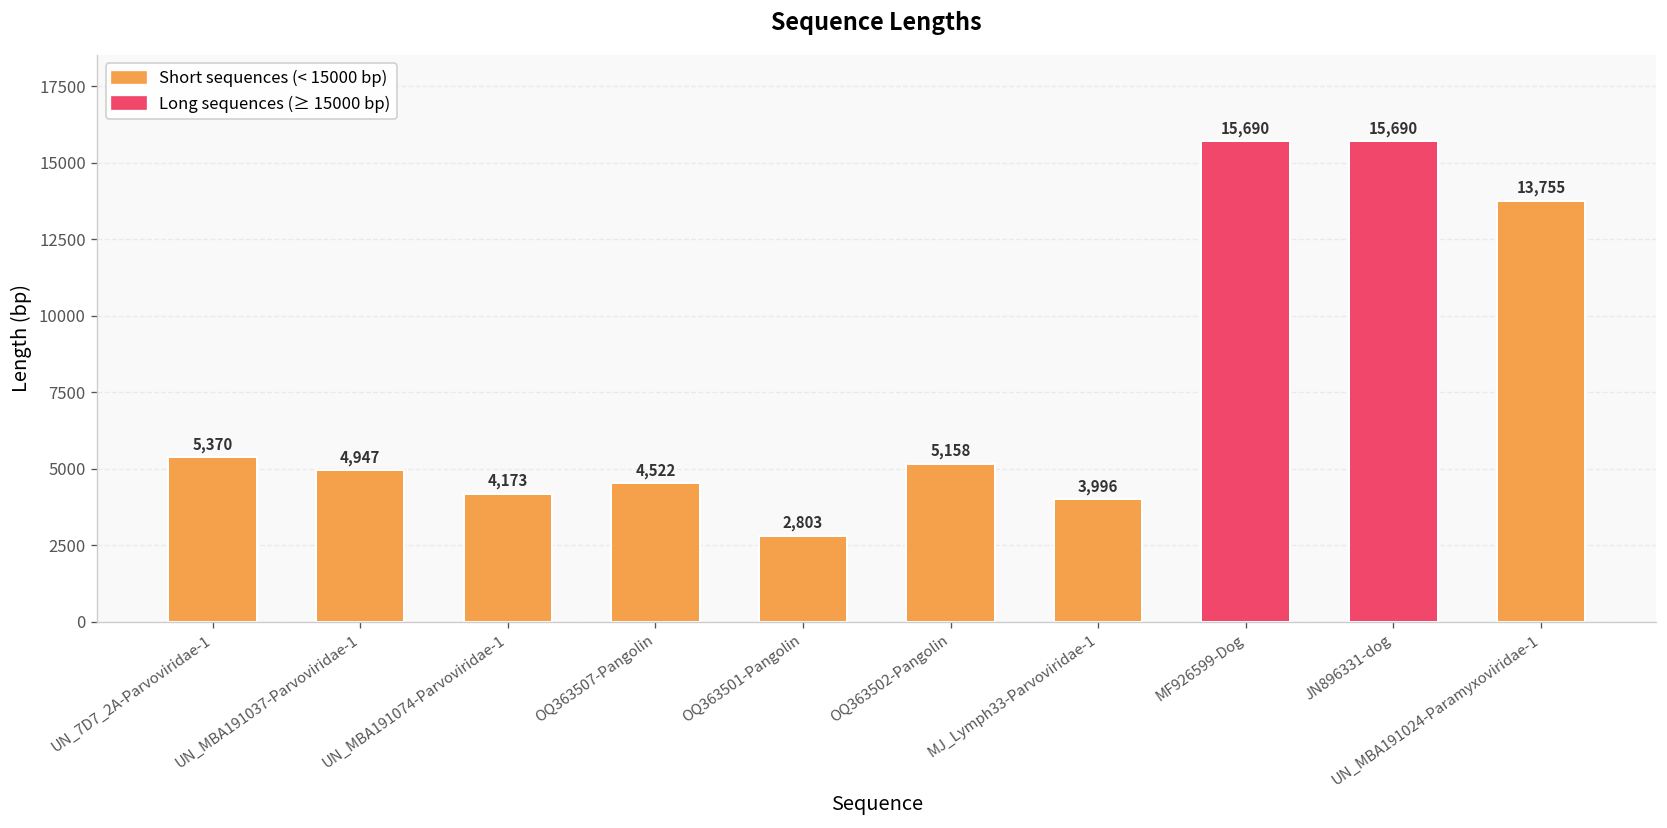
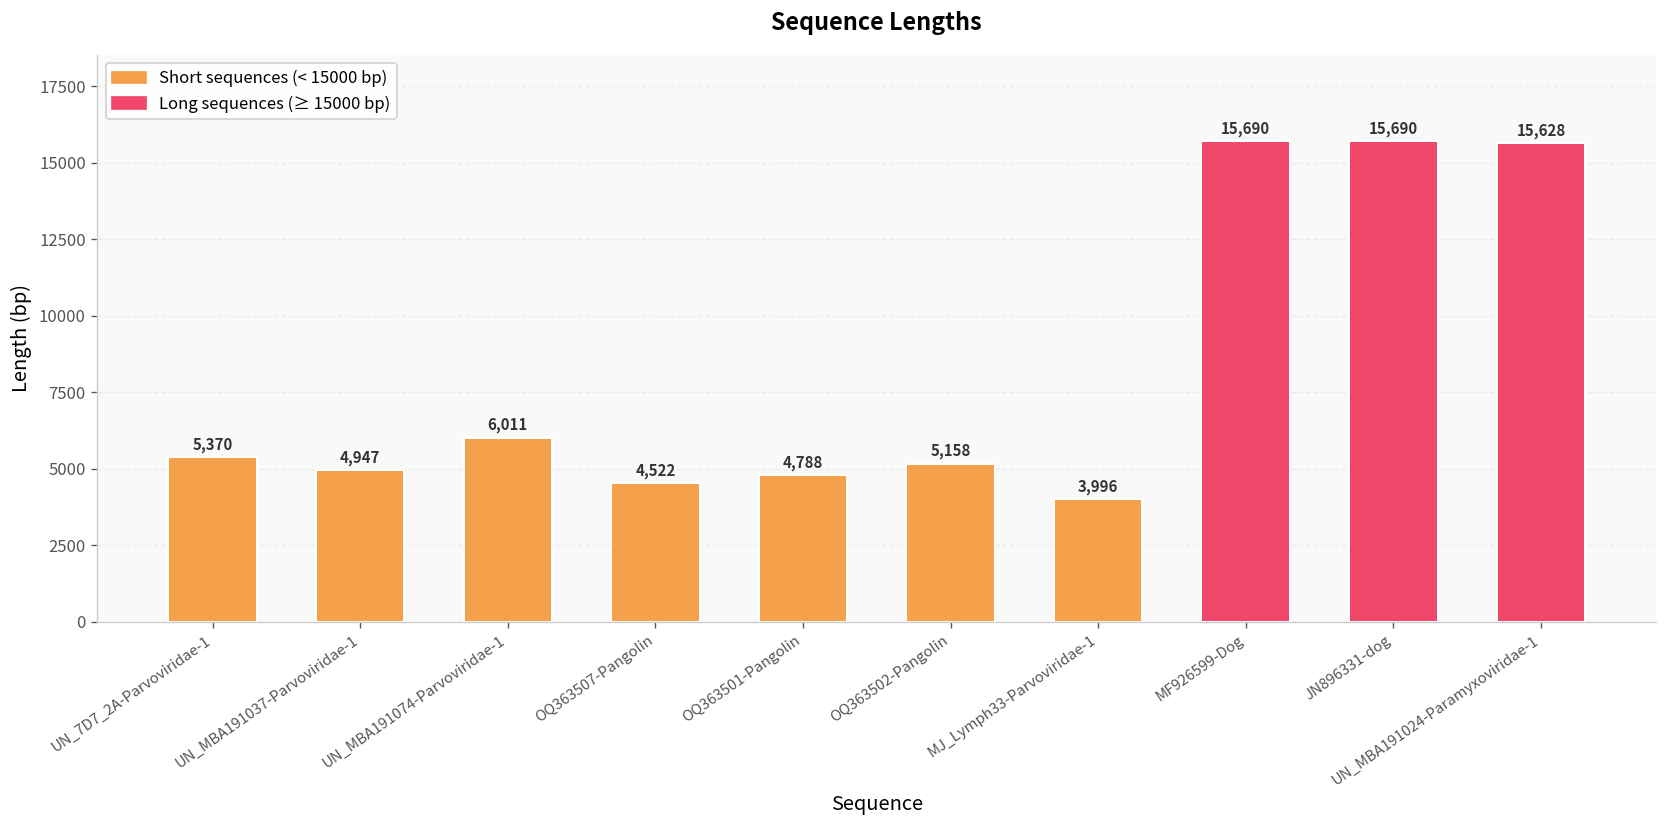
  {
    "UN_7D7_2A-Parvoviridae-1": "5,370",
    "UN_MBA191037-Parvoviridae-1": "4,947",
-   "UN_MBA191074-Parvoviridae-1": "4,173",
+   "UN_MBA191074-Parvoviridae-1": "6,011",
    "OQ363507-Pangolin": "4,522",
-   "OQ363501-Pangolin": "2,803",
+   "OQ363501-Pangolin": "4,788",
    "OQ363502-Pangolin": "5,158",
    "MJ_Lymph33-Parvoviridae-1": "3,996",
    "MF926599-Dog": "15,690",
    "JN896331-dog": "15,690",
-   "UN_MBA191024-Paramyxoviridae-1": "13,755"
+   "UN_MBA191024-Paramyxoviridae-1": "15,628"
  }
